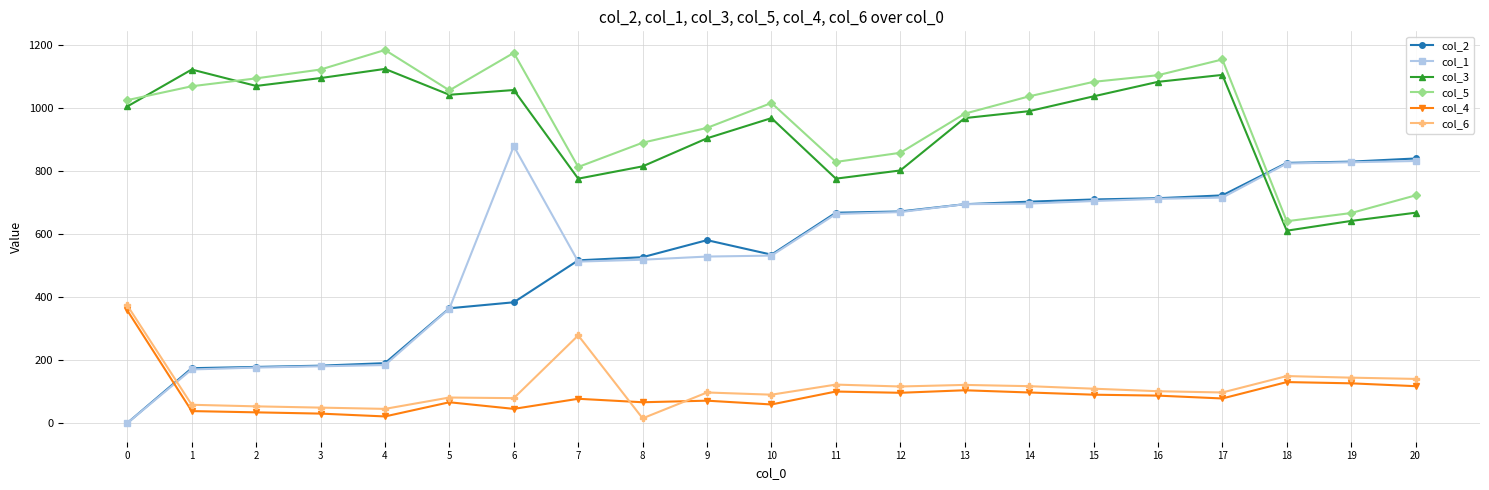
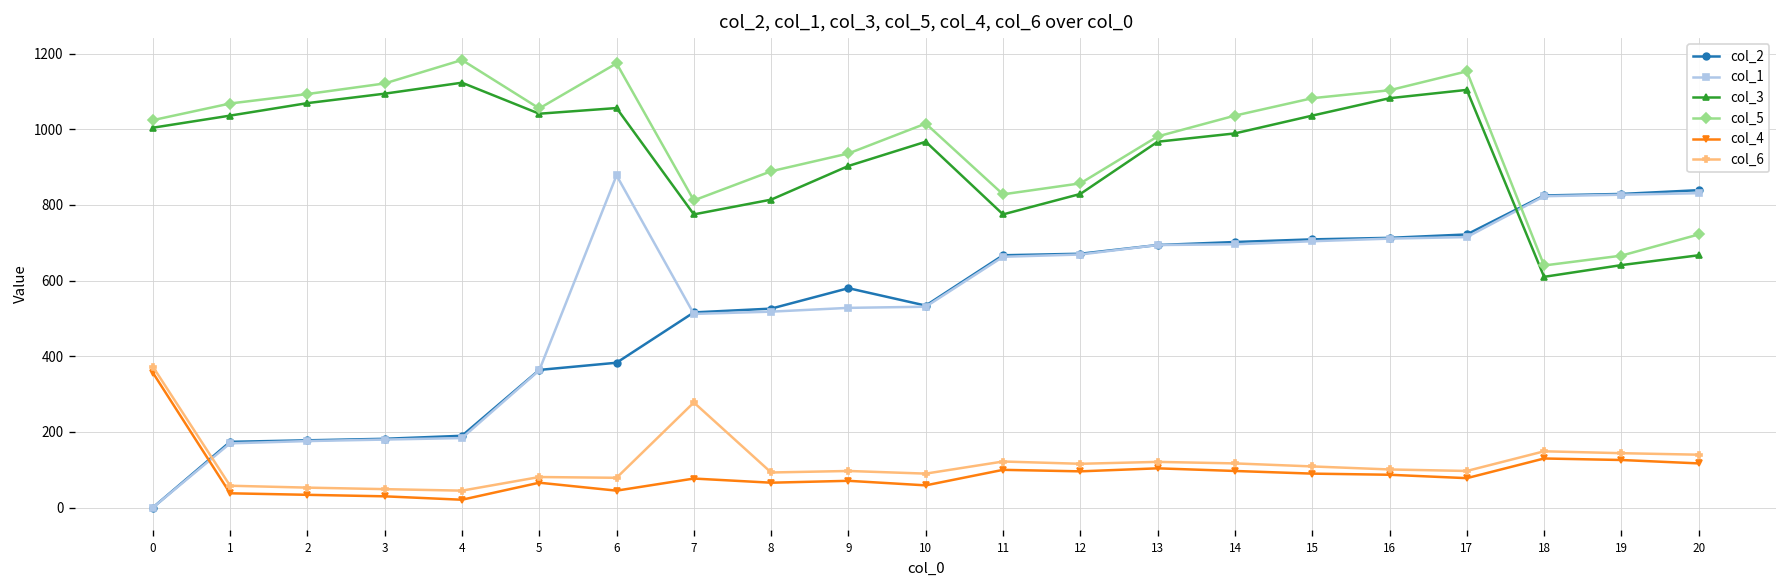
  {
    "col_2": {
      "6": 380,
      "9": 580
    },
    "col_1": {
      "6": 880,
      "9": 530
    },
    "col_3": {
      "0": 1000,
-     "1": 1120,
+     "1": 1040,
      "2": 1070,
      "3": 1090,
      "4": 1120,
      "5": 1040,
      "6": 1060,
      "7": 780,
      "8": 810,
      "9": 900,
      "10": 970,
      "11": 780,
-     "12": 800,
+     "12": 830,
      "13": 970,
      "14": 990,
      "15": 1040,
      "16": 1080,
      "17": 1100,
      "18": 610,
      "19": 640,
      "20": 670
    },
    "col_5": {
      "0": 1020,
      "1": 1070,
      "2": 1090,
      "3": 1120,
      "4": 1180,
      "5": 1060,
      "6": 1170,
      "7": 810,
      "8": 890,
      "9": 940,
      "10": 1020,
      "11": 830,
      "12": 860,
      "13": 980,
      "14": 1040,
      "15": 1080,
      "16": 1100,
      "17": 1150,
      "18": 640,
      "19": 670,
      "20": 720
    },
    "col_4": {
      "0": 360,
      "1": 40,
      "2": 30,
      "3": 30,
      "4": 20,
      "5": 70,
      "6": 50,
      "7": 80,
      "8": 70,
      "9": 70,
      "10": 60,
      "11": 100,
      "12": 100,
      "13": 100,
      "14": 100,
      "15": 90,
      "16": 90,
      "17": 80,
      "18": 130,
      "19": 130,
      "20": 120
    },
    "col_6": {
      "0": 370,
      "1": 60,
      "2": 50,
      "3": 50,
      "4": 50,
      "5": 80,
      "6": 80,
      "7": 280,
-     "8": 20,
+     "8": 90,
      "9": 100,
      "10": 90,
      "11": 120,
      "12": 120,
      "13": 120,
      "14": 120,
      "15": 110,
      "16": 100,
      "17": 100,
      "18": 150,
      "19": 140,
      "20": 140
    }
  }
